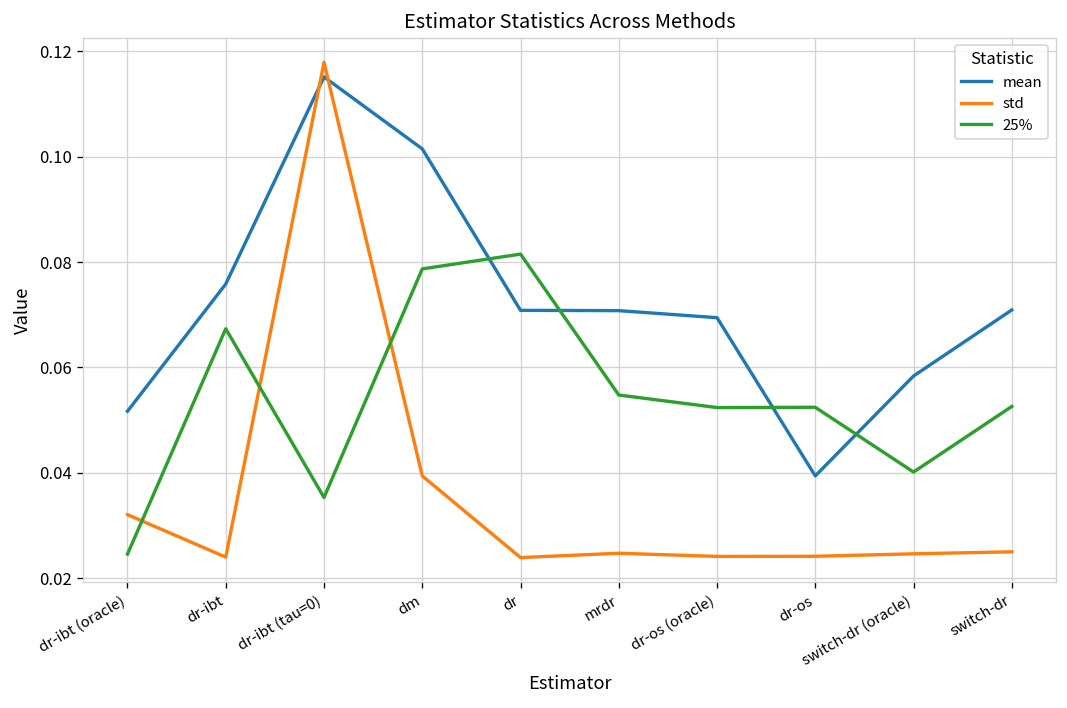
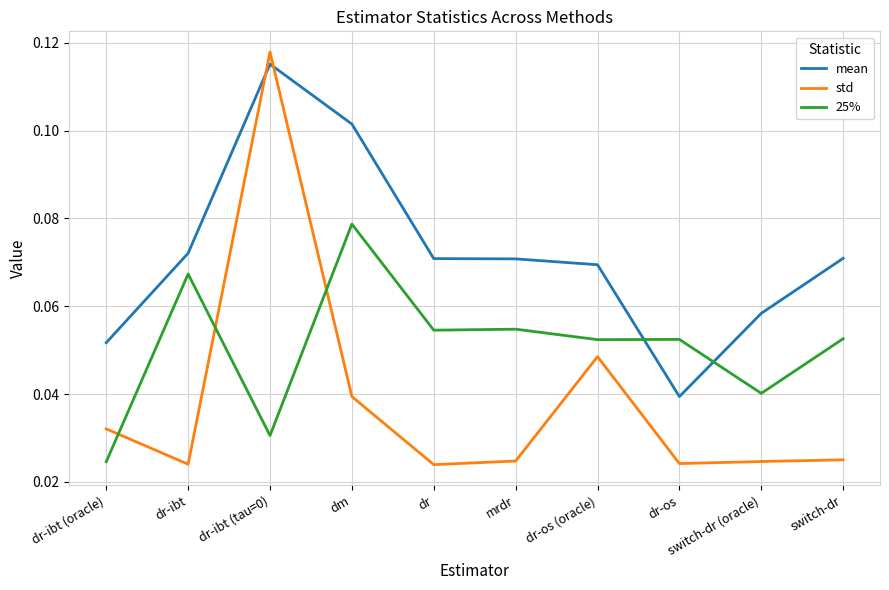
  {
    "mean": {
      "dr-ibt (oracle)": 0.052,
-     "dr-ibt": 0.076,
+     "dr-ibt": 0.072,
      "dr-ibt (tau=0)": 0.115,
      "dm": 0.102,
      "dr": 0.071,
      "mrdr": 0.071,
      "dr-os (oracle)": 0.069,
      "dr-os": 0.039,
      "switch-dr (oracle)": 0.058,
      "switch-dr": 0.071
    },
    "std": {
      "dr-ibt (oracle)": 0.032,
      "dr-ibt": 0.024,
      "dr-ibt (tau=0)": 0.118,
      "dm": 0.039,
      "dr": 0.024,
      "mrdr": 0.025,
-     "dr-os (oracle)": 0.024,
+     "dr-os (oracle)": 0.049,
      "dr-os": 0.024,
      "switch-dr (oracle)": 0.025,
      "switch-dr": 0.025
    },
    "25%": {
      "dr-ibt (oracle)": 0.025,
      "dr-ibt": 0.067,
-     "dr-ibt (tau=0)": 0.035,
+     "dr-ibt (tau=0)": 0.031,
      "dm": 0.079,
-     "dr": 0.082,
+     "dr": 0.055,
      "mrdr": 0.055,
      "dr-os (oracle)": 0.052,
      "dr-os": 0.052,
      "switch-dr (oracle)": 0.040,
      "switch-dr": 0.053
    }
  }
